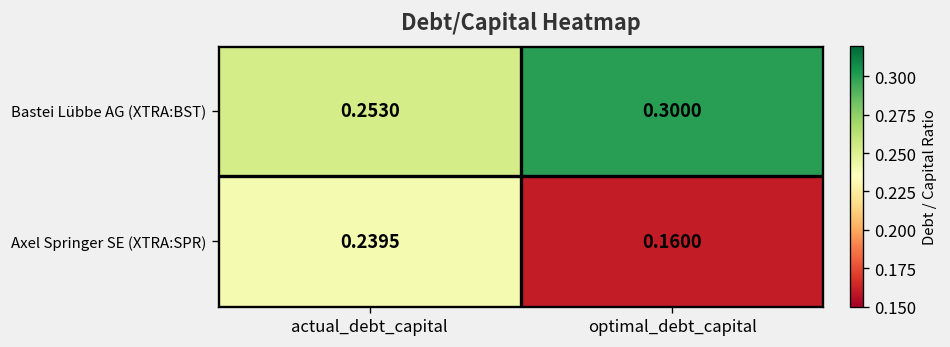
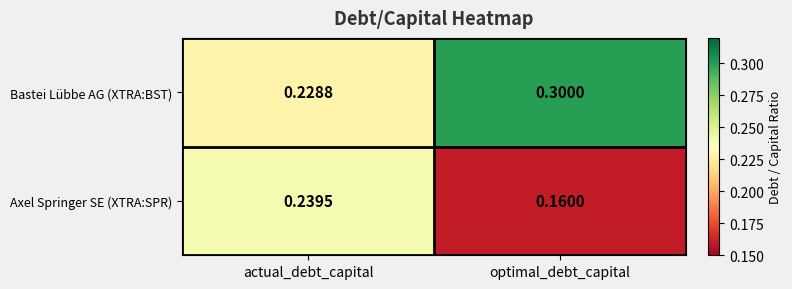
  {
    "Bastei Lübbe AG (XTRA:BST)": {
-     "actual_debt_capital": 0.2530,
+     "actual_debt_capital": 0.2288,
      "optimal_debt_capital": 0.3000
    },
    "Axel Springer SE (XTRA:SPR)": {
      "actual_debt_capital": 0.2395,
      "optimal_debt_capital": 0.1600
    }
  }
